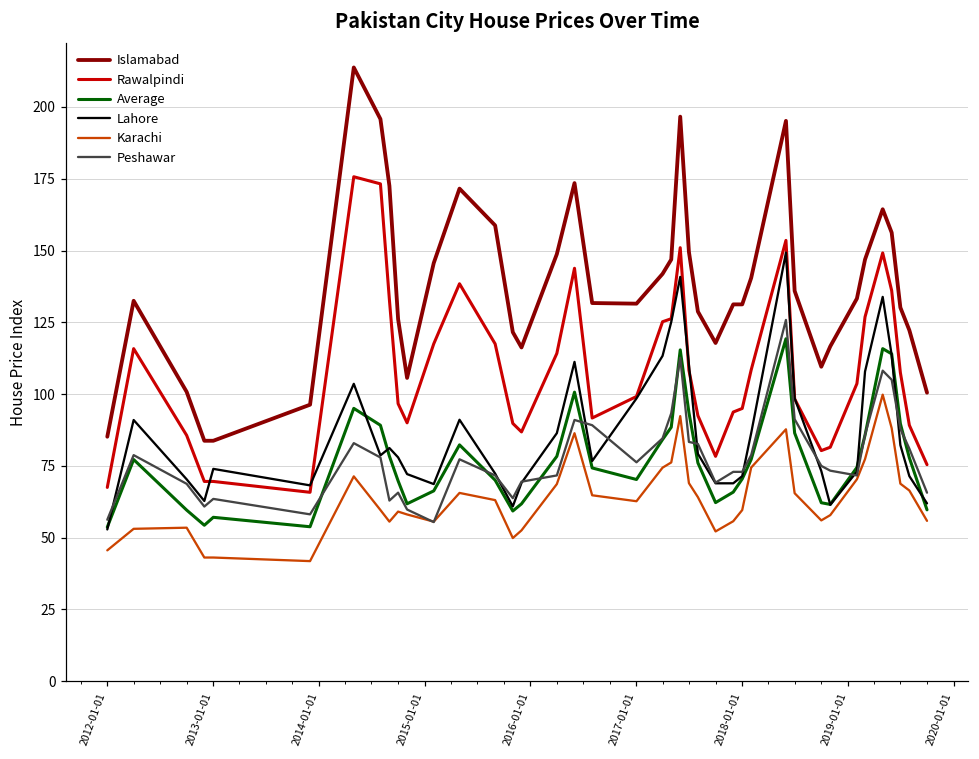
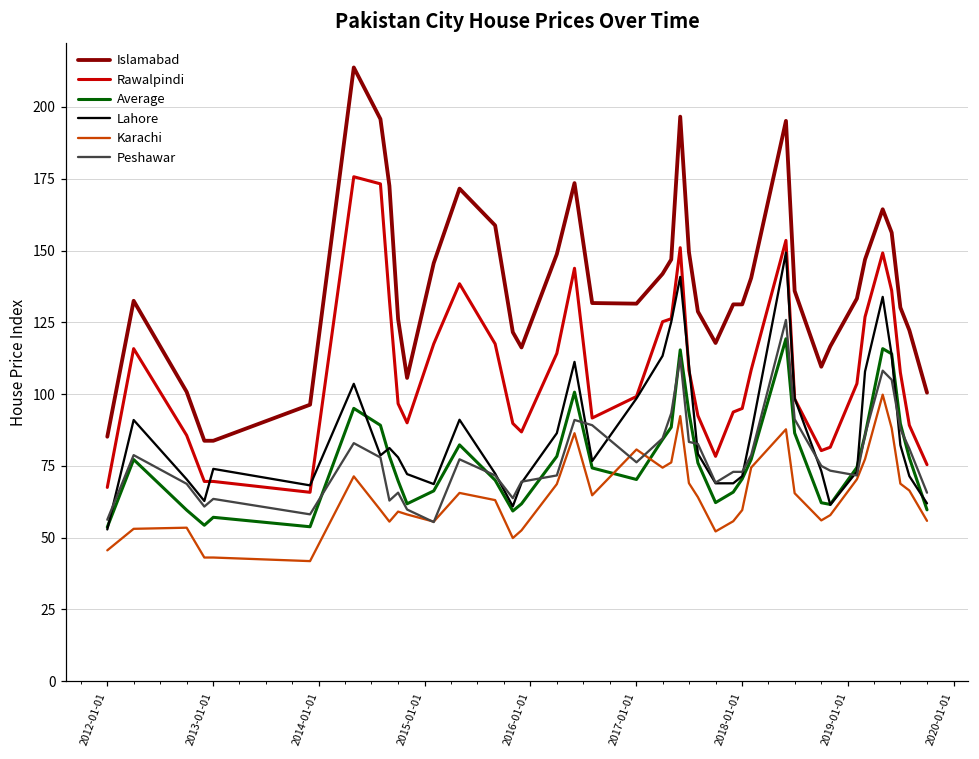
  {
    "Islamabad": {
      "2012-01-01": 85,
      "2013-01-01": 84,
      "2017-01-01": 132,
      "2018-01-01": 131
    },
    "Rawalpindi": {
      "2012-01-01": 68,
      "2013-01-01": 70,
      "2018-01-01": 95
    },
    "Average": {
      "2013-01-01": 57,
      "2017-01-01": 70,
      "2018-01-01": 70
    },
    "Lahore": {
      "2013-01-01": 74,
      "2018-01-01": 71
    },
    "Karachi": {
      "2012-01-01": 46,
      "2013-01-01": 43,
-     "2017-01-01": 63,
+     "2017-01-01": 81,
      "2018-01-01": 60
    },
    "Peshawar": {
      "2012-01-01": 56,
      "2013-01-01": 64,
      "2017-01-01": 76,
      "2018-01-01": 73
    }
  }
